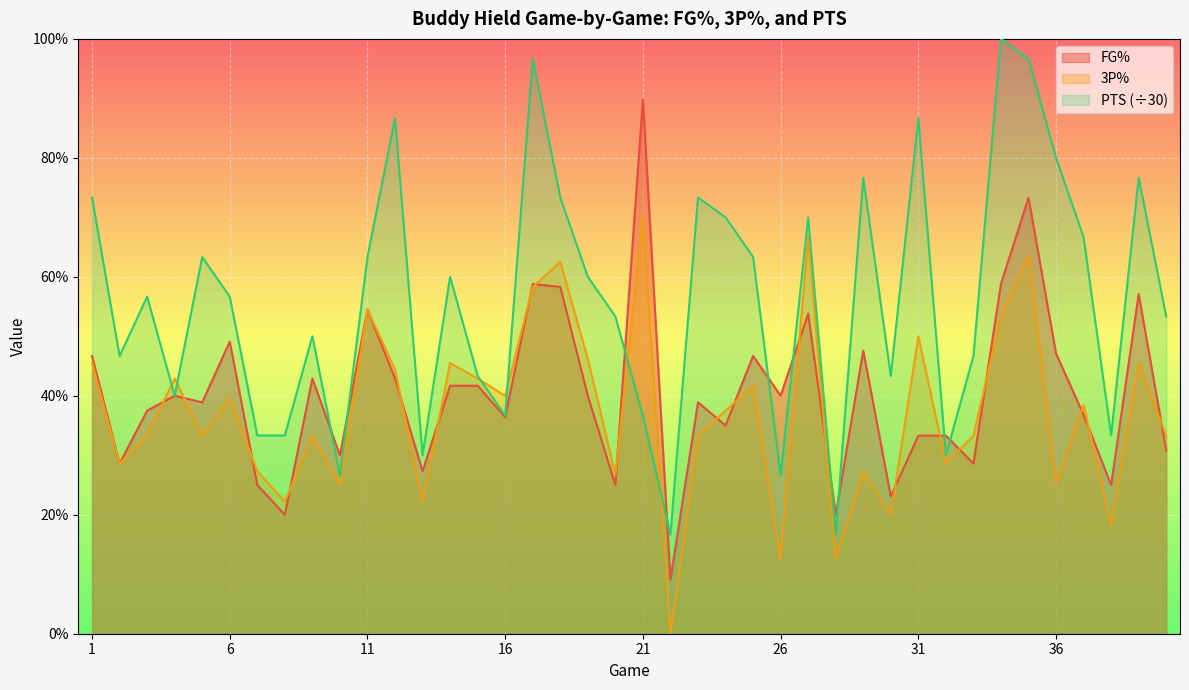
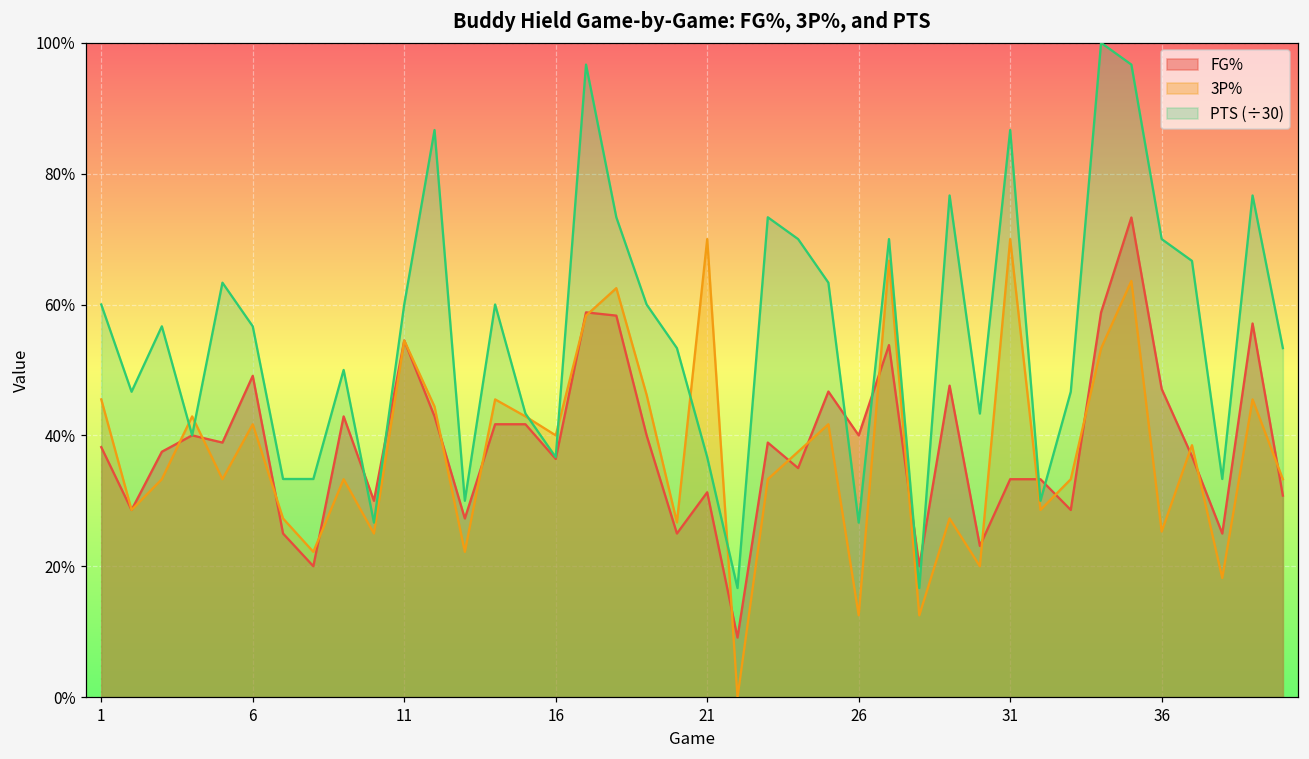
  {
    "FG%": {
-     "1": "47%",
+     "1": "38%",
      "6": "49%",
-     "21": "90%",
+     "21": "31%",
      "26": "40%",
      "31": "33%",
      "36": "47%"
    },
    "3P%": {
      "1": "46%",
-     "6": "40%",
+     "6": "42%",
      "16": "40%",
      "21": "70%",
      "26": "13%",
-     "31": "50%",
+     "31": "70%",
      "36": "25%"
    },
    "PTS (÷30)": {
-     "1": "73%",
+     "1": "60%",
      "6": "57%",
-     "11": "63%",
+     "11": "60%",
      "21": "37%",
      "26": "27%",
      "31": "87%",
-     "36": "80%"
+     "36": "70%"
    }
  }
